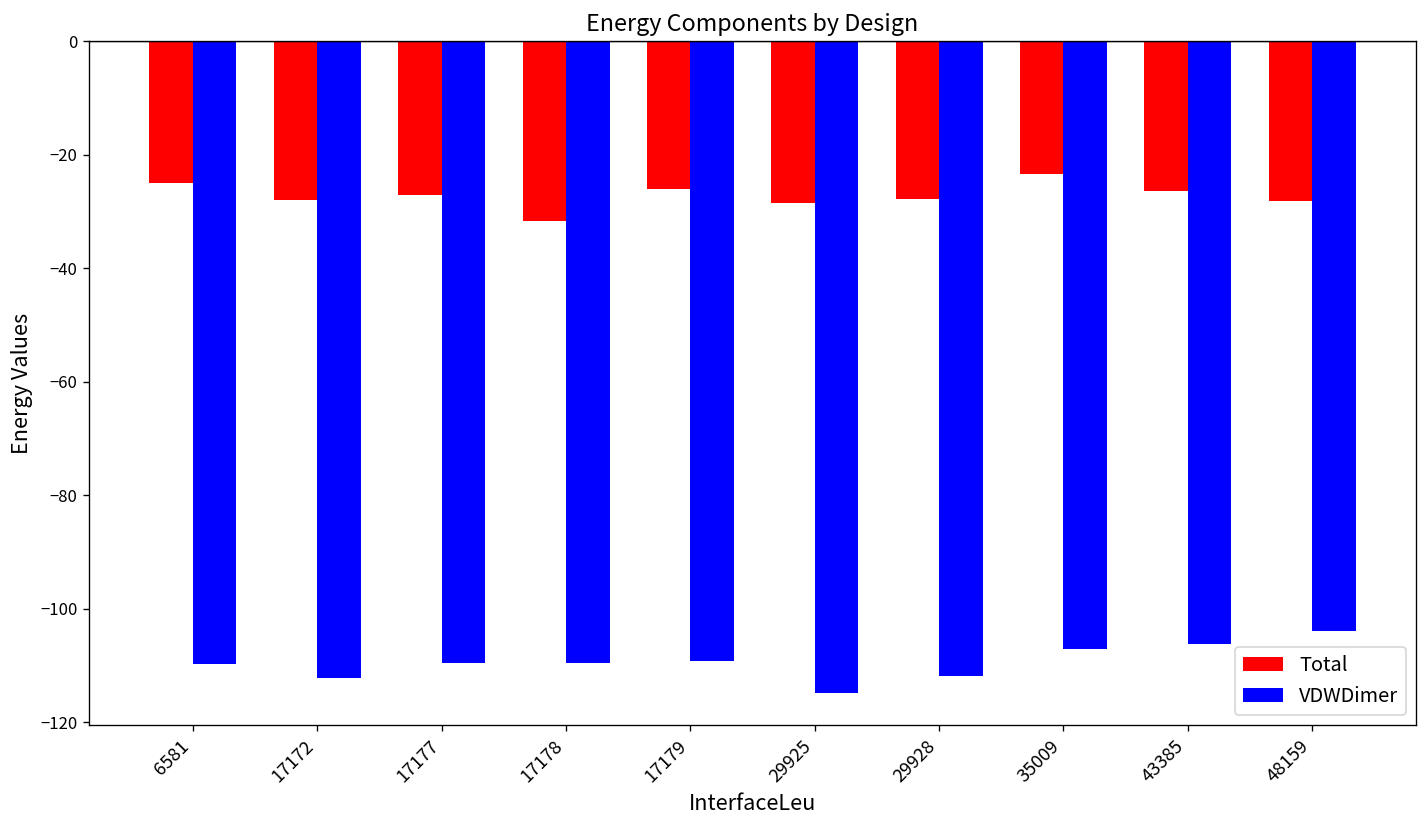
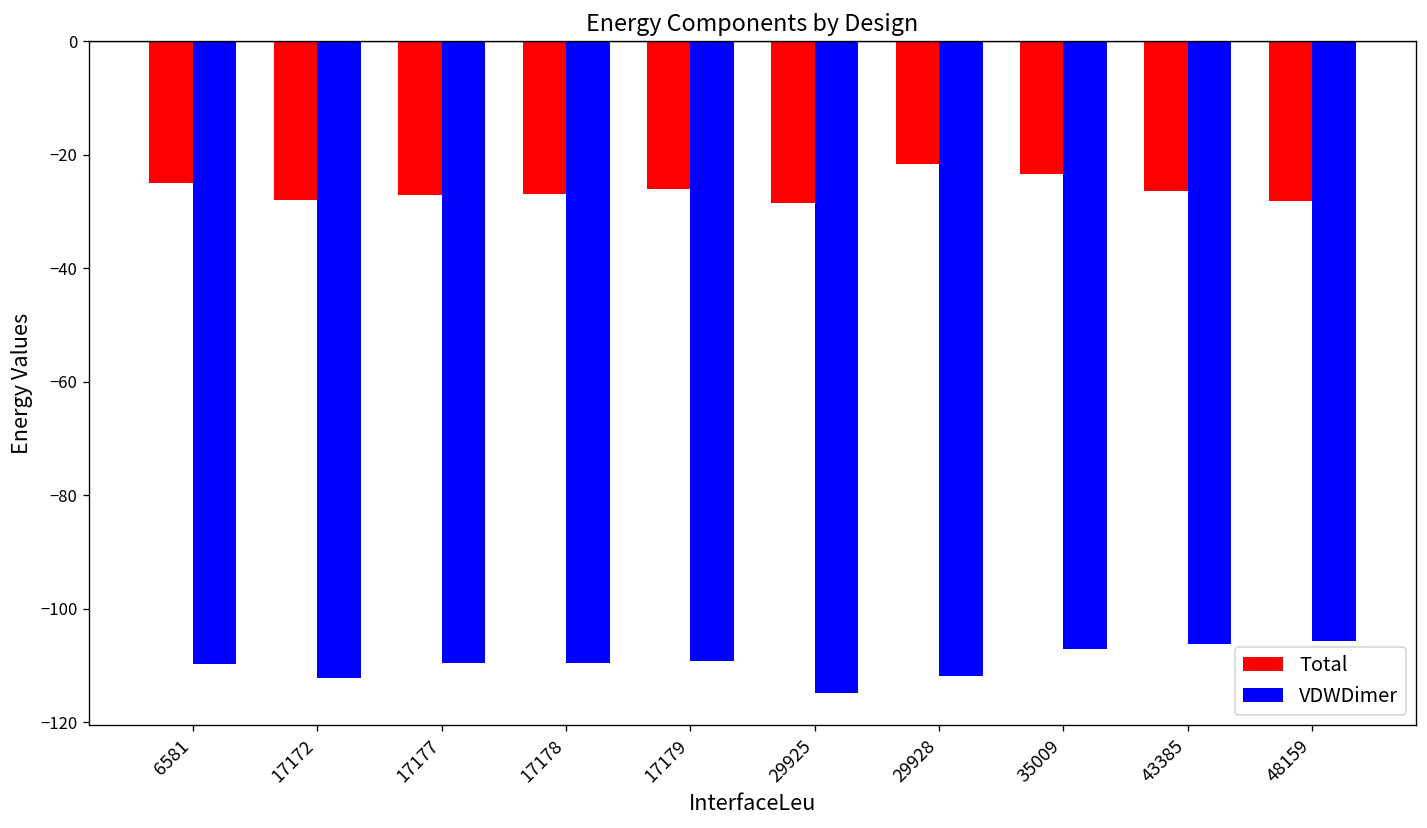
  {
    "Total": {
      "6581": -25,
      "17172": -28,
      "17177": -27,
-     "17178": -32,
+     "17178": -27,
      "17179": -26,
      "29925": -29,
-     "29928": -28,
+     "29928": -22,
      "35009": -23,
      "43385": -26,
      "48159": -28
    },
    "VDWDimer": {
      "6581": -110,
      "17172": -112,
      "17177": -110,
      "17178": -110,
      "17179": -109,
      "29925": -115,
      "29928": -112,
      "35009": -107,
      "43385": -106,
-     "48159": -104
+     "48159": -106
    }
  }
